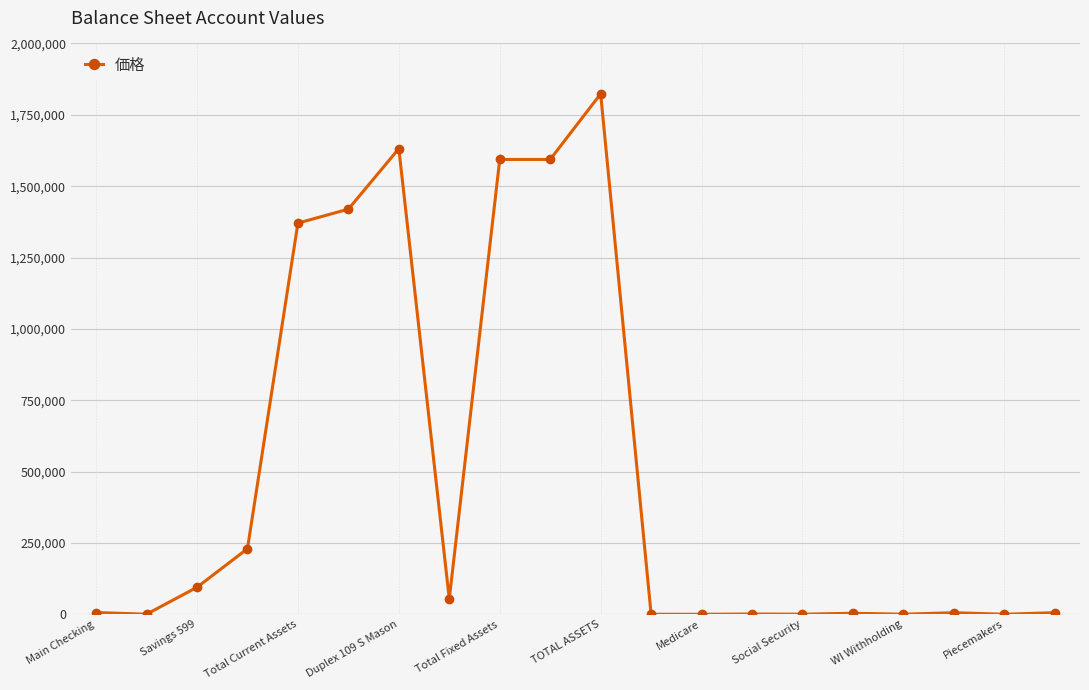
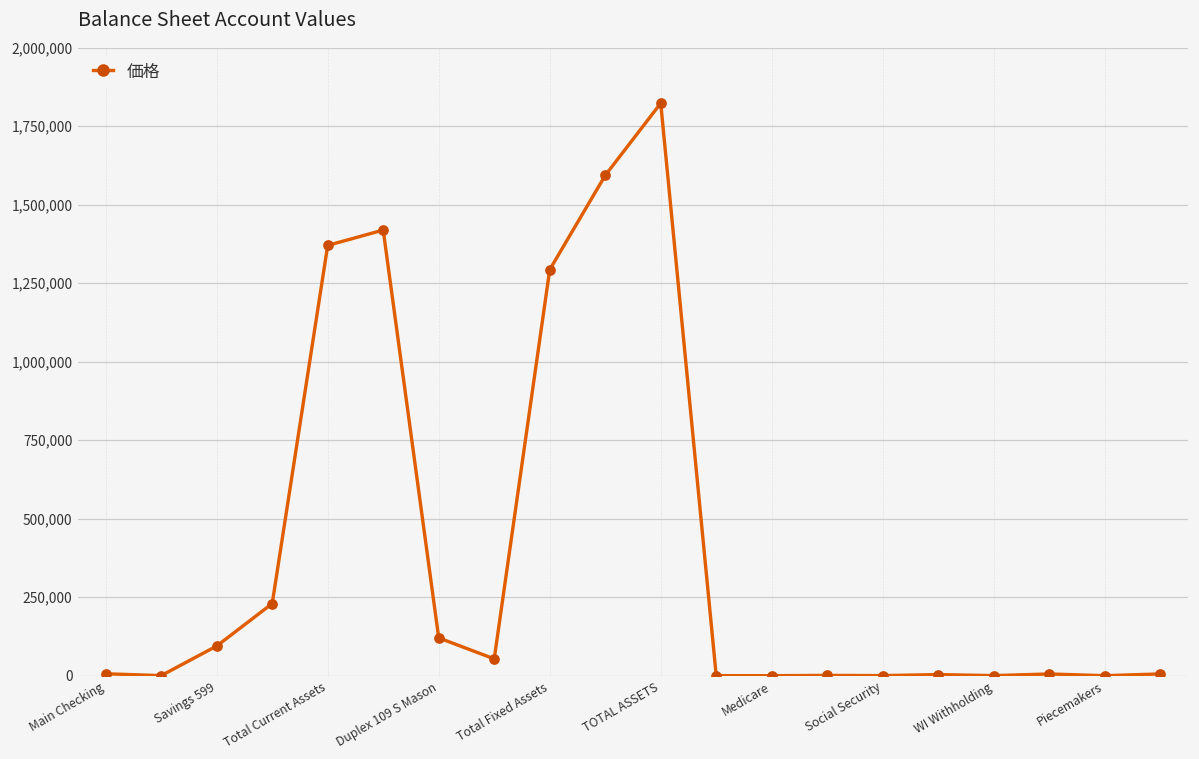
  {
    "Main Checking": "10,000",
    "Savings 599": "90,000",
    "Total Current Assets": "1,370,000",
-   "Duplex 109 S Mason": "1,630,000",
-   "Total Fixed Assets": "1,590,000",
+   "Duplex 109 S Mason": "120,000",
+   "Total Fixed Assets": "1,290,000",
    "TOTAL ASSETS": "1,820,000",
    "Medicare": "0",
    "Social Security": "0",
    "WI Withholding": "0",
    "Piecemakers": "0"
  }
